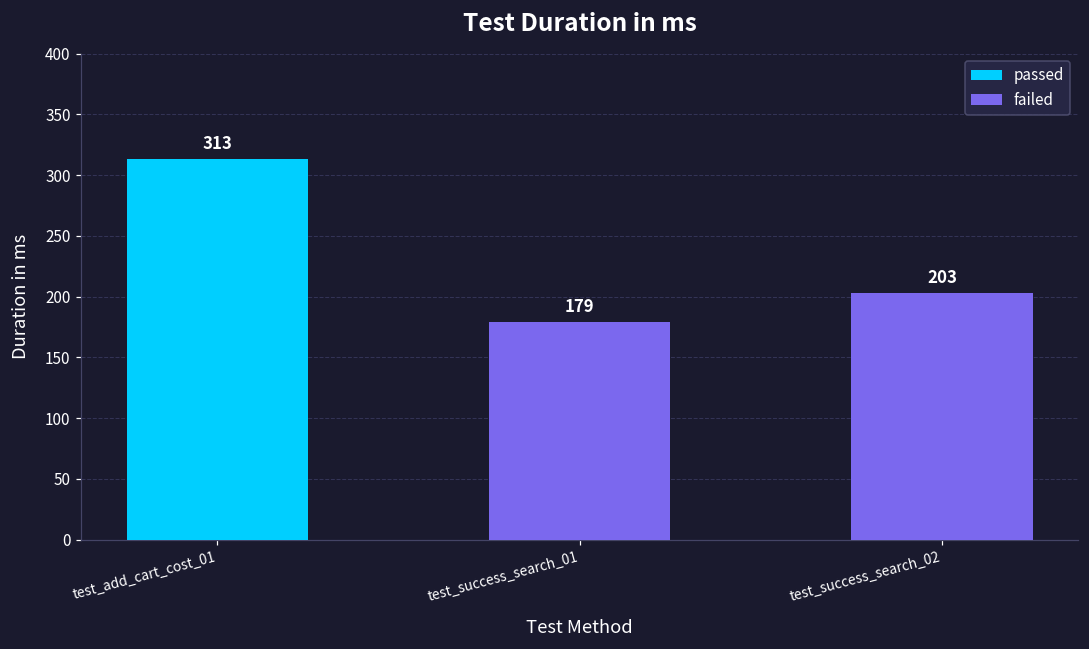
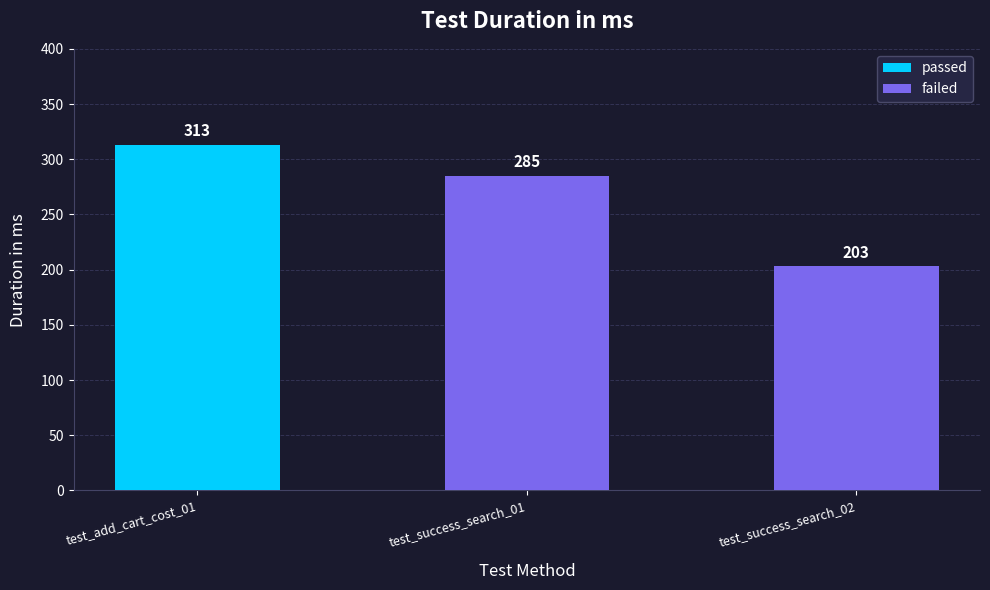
  {
    "test_add_cart_cost_01": 313,
-   "test_success_search_01": 179,
+   "test_success_search_01": 285,
    "test_success_search_02": 203
  }
